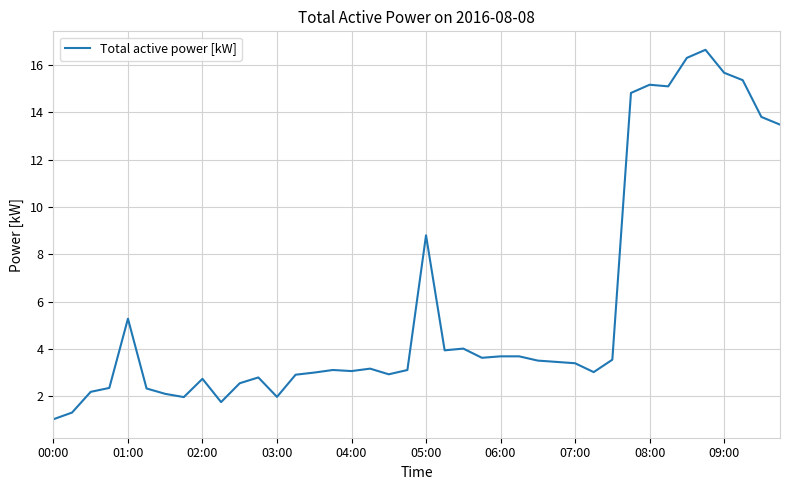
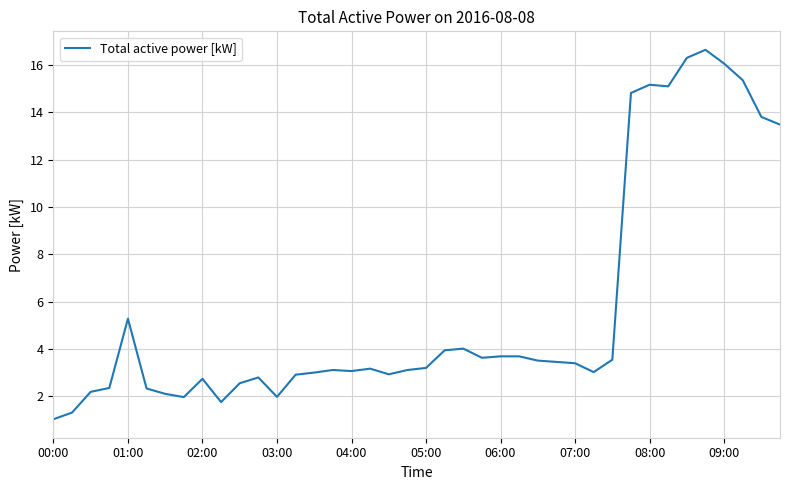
  {
    "00:00": 1.0,
    "01:00": 5.3,
    "02:00": 2.7,
    "03:00": 2.0,
    "04:00": 3.1,
-   "05:00": 8.8,
+   "05:00": 3.2,
    "06:00": 3.7,
    "07:00": 3.4,
    "08:00": 15.2,
-   "09:00": 15.7
+   "09:00": 16.1
  }
